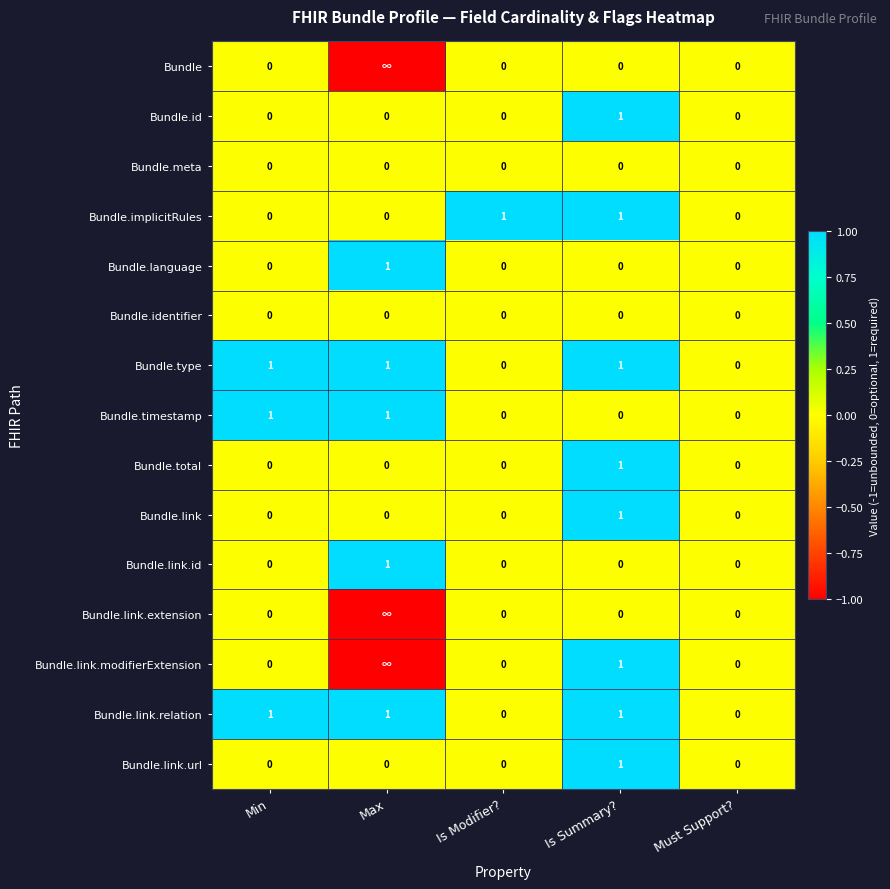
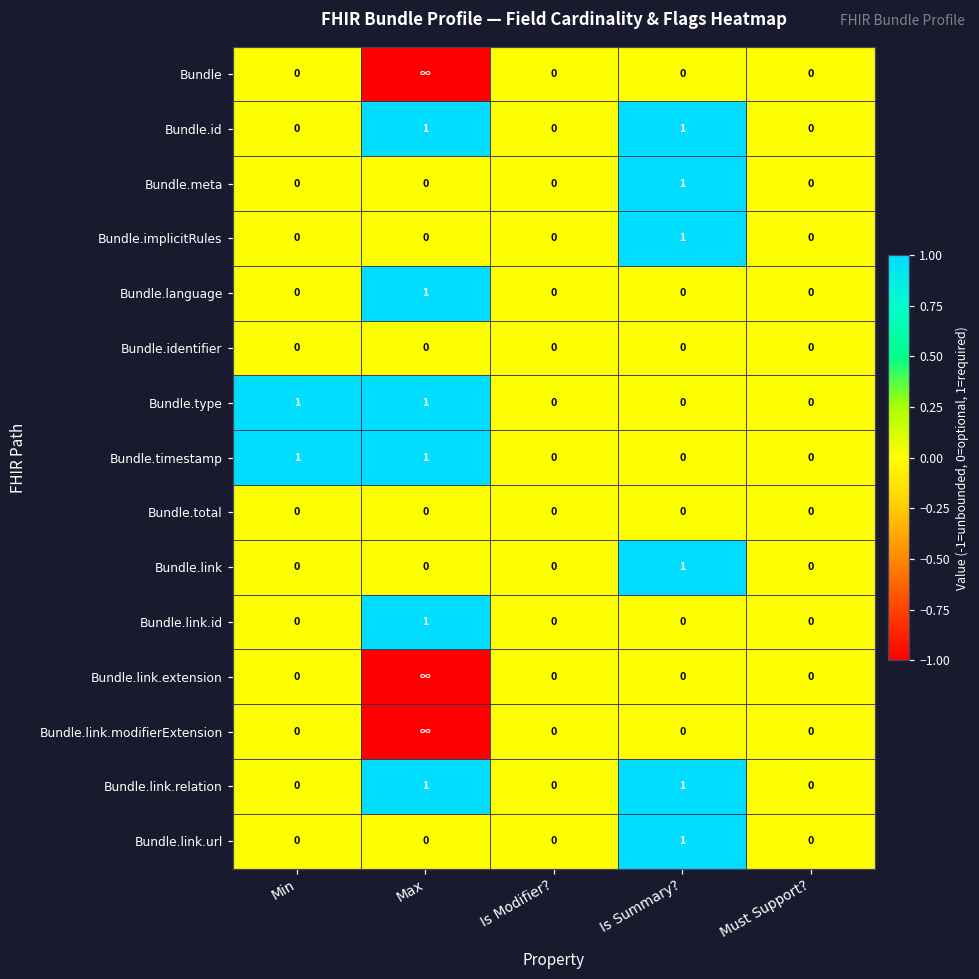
  {
    "Bundle": {
      "Min": 0,
      "Is Modifier?": 0,
      "Is Summary?": 0,
      "Must Support?": 0
    },
    "Bundle.id": {
      "Min": 0,
-     "Max": 0,
+     "Max": 1,
      "Is Modifier?": 0,
      "Is Summary?": 1,
      "Must Support?": 0
    },
    "Bundle.meta": {
      "Min": 0,
      "Max": 0,
      "Is Modifier?": 0,
-     "Is Summary?": 0,
+     "Is Summary?": 1,
      "Must Support?": 0
    },
    "Bundle.implicitRules": {
      "Min": 0,
      "Max": 0,
-     "Is Modifier?": 1,
+     "Is Modifier?": 0,
      "Is Summary?": 1,
      "Must Support?": 0
    },
    "Bundle.language": {
      "Min": 0,
      "Max": 1,
      "Is Modifier?": 0,
      "Is Summary?": 0,
      "Must Support?": 0
    },
    "Bundle.identifier": {
      "Min": 0,
      "Max": 0,
      "Is Modifier?": 0,
      "Is Summary?": 0,
      "Must Support?": 0
    },
    "Bundle.type": {
      "Min": 1,
      "Max": 1,
      "Is Modifier?": 0,
-     "Is Summary?": 1,
+     "Is Summary?": 0,
      "Must Support?": 0
    },
    "Bundle.timestamp": {
      "Min": 1,
      "Max": 1,
      "Is Modifier?": 0,
      "Is Summary?": 0,
      "Must Support?": 0
    },
    "Bundle.total": {
      "Min": 0,
      "Max": 0,
      "Is Modifier?": 0,
-     "Is Summary?": 1,
+     "Is Summary?": 0,
      "Must Support?": 0
    },
    "Bundle.link": {
      "Min": 0,
      "Max": 0,
      "Is Modifier?": 0,
      "Is Summary?": 1,
      "Must Support?": 0
    },
    "Bundle.link.id": {
      "Min": 0,
      "Max": 1,
      "Is Modifier?": 0,
      "Is Summary?": 0,
      "Must Support?": 0
    },
    "Bundle.link.extension": {
      "Min": 0,
      "Is Modifier?": 0,
      "Is Summary?": 0,
      "Must Support?": 0
    },
    "Bundle.link.modifierExtension": {
      "Min": 0,
      "Is Modifier?": 0,
-     "Is Summary?": 1,
+     "Is Summary?": 0,
      "Must Support?": 0
    },
    "Bundle.link.relation": {
-     "Min": 1,
+     "Min": 0,
      "Max": 1,
      "Is Modifier?": 0,
      "Is Summary?": 1,
      "Must Support?": 0
    },
    "Bundle.link.url": {
      "Min": 0,
      "Max": 0,
      "Is Modifier?": 0,
      "Is Summary?": 1,
      "Must Support?": 0
    }
  }
